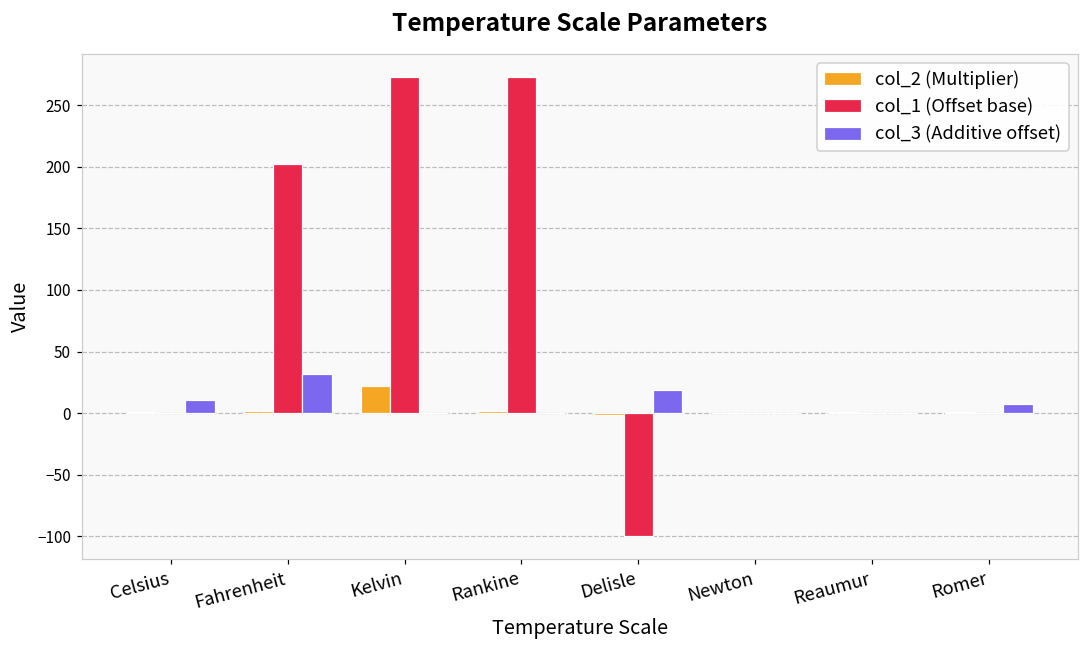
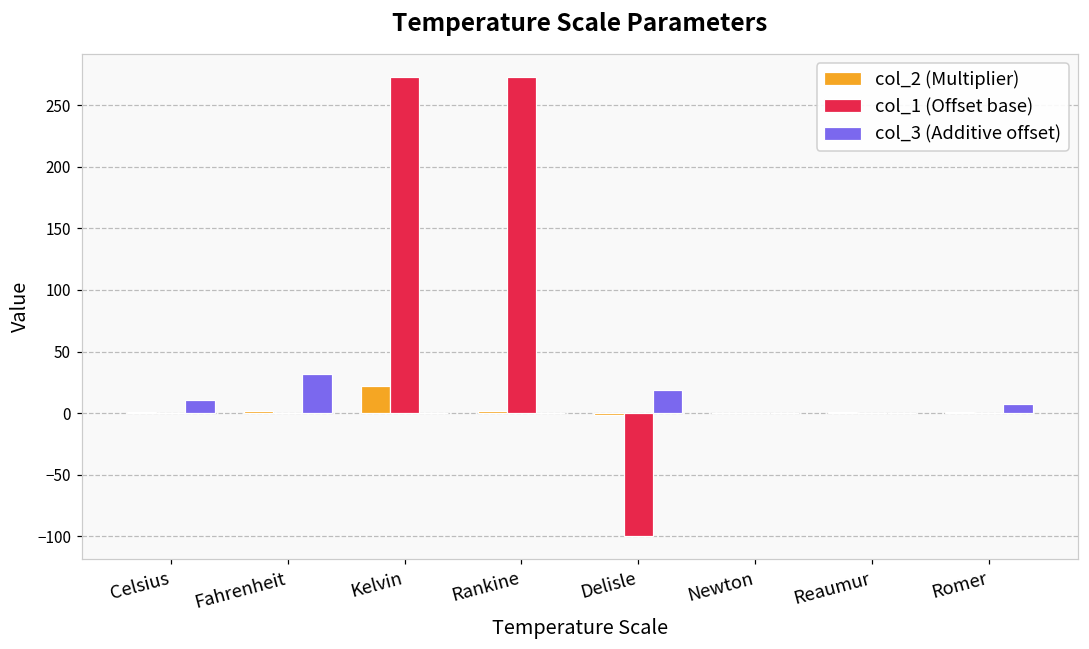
  {
    "col_2 (Multiplier)": {
      "Kelvin": 22
    },
    "col_1 (Offset base)": {
      "Celsius": 0,
-     "Fahrenheit": 202,
+     "Fahrenheit": 0,
      "Kelvin": 273,
      "Rankine": 273,
      "Delisle": -100,
      "Newton": 0,
      "Reaumur": 0,
      "Romer": 0
    },
    "col_3 (Additive offset)": {
      "Celsius": 11,
      "Fahrenheit": 32,
      "Kelvin": 0,
      "Rankine": 0,
      "Delisle": 19,
      "Newton": 0,
      "Reaumur": 0,
      "Romer": 8
    }
  }
